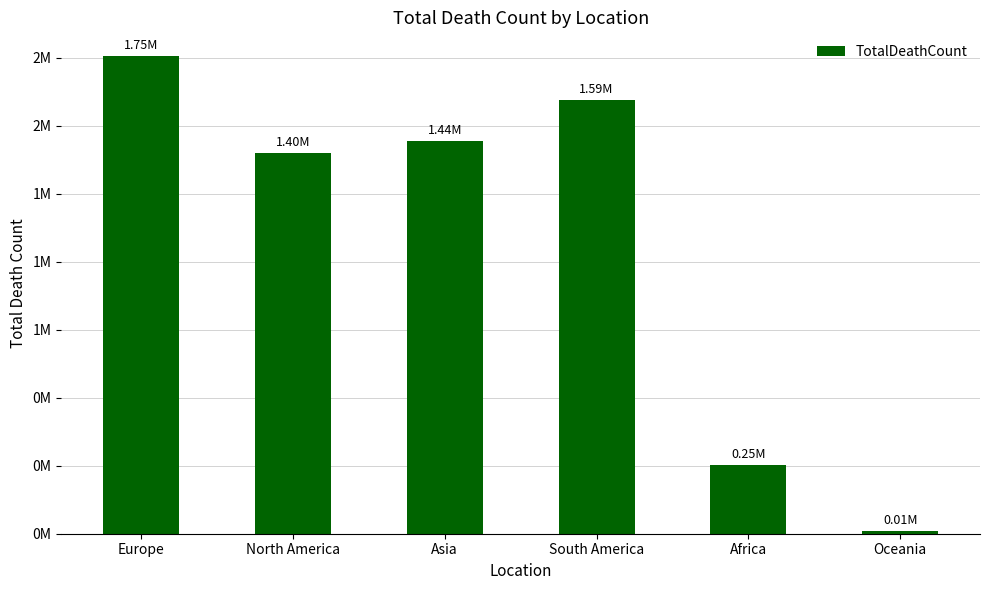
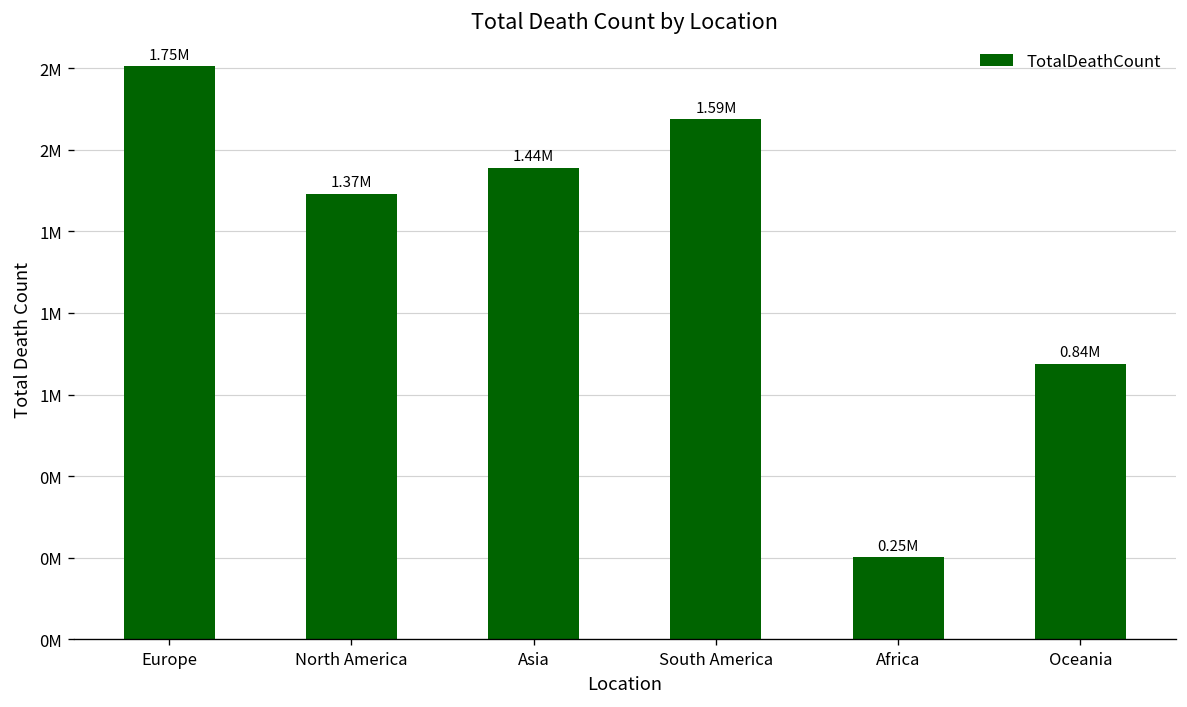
  {
    "Europe": "1.75M",
-   "North America": "1.40M",
+   "North America": "1.37M",
    "Asia": "1.44M",
    "South America": "1.59M",
    "Africa": "0.25M",
-   "Oceania": "0.01M"
+   "Oceania": "0.84M"
  }
